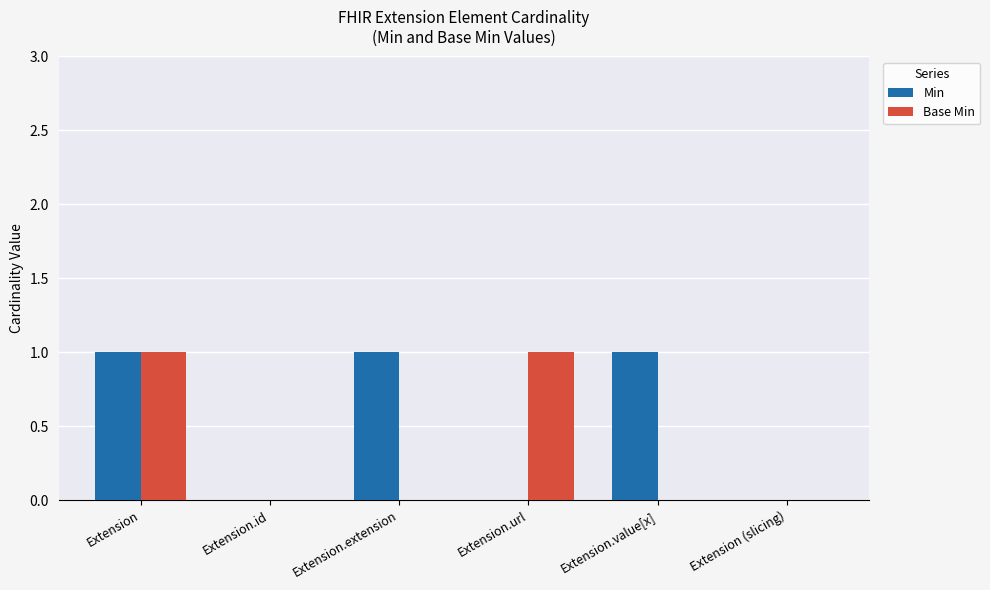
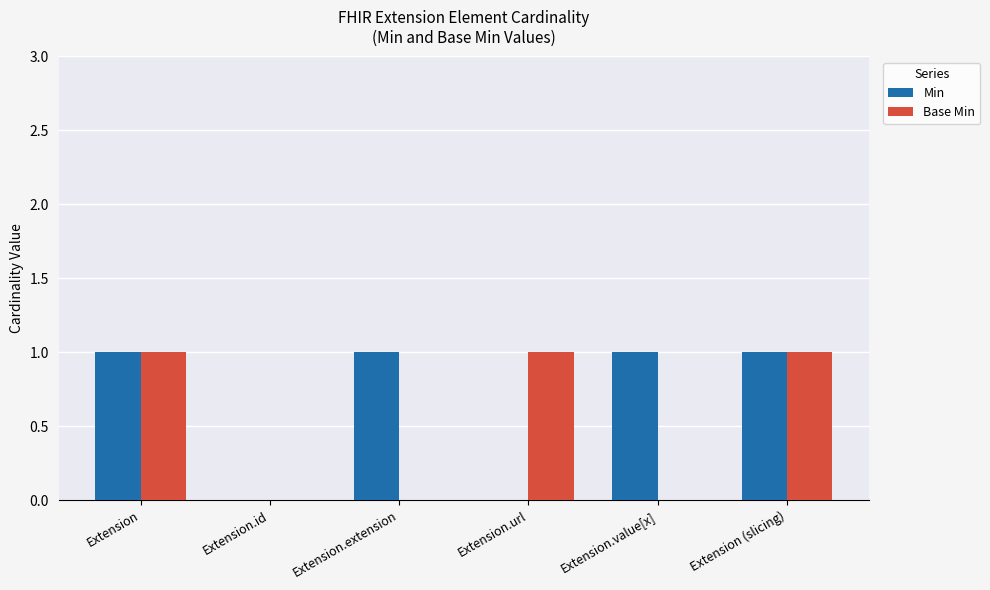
  {
    "Min": {
      "Extension": 1,
      "Extension.id": 0,
      "Extension.extension": 1,
      "Extension.url": 0,
      "Extension.value[x]": 1,
-     "Extension (slicing)": 0
+     "Extension (slicing)": 1
    },
    "Base Min": {
      "Extension": 1,
      "Extension.id": 0,
      "Extension.extension": 0,
      "Extension.url": 1,
      "Extension.value[x]": 0,
-     "Extension (slicing)": 0
+     "Extension (slicing)": 1
    }
  }
